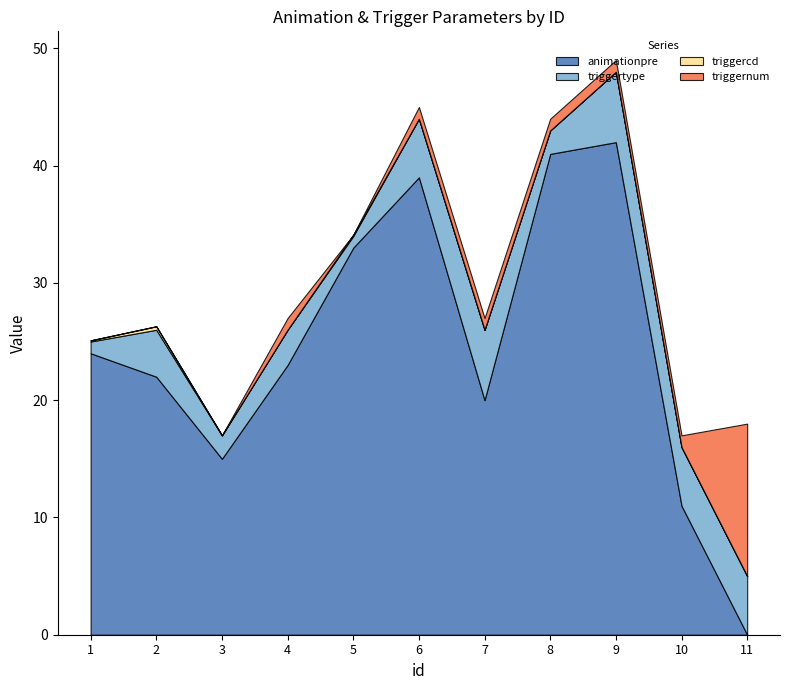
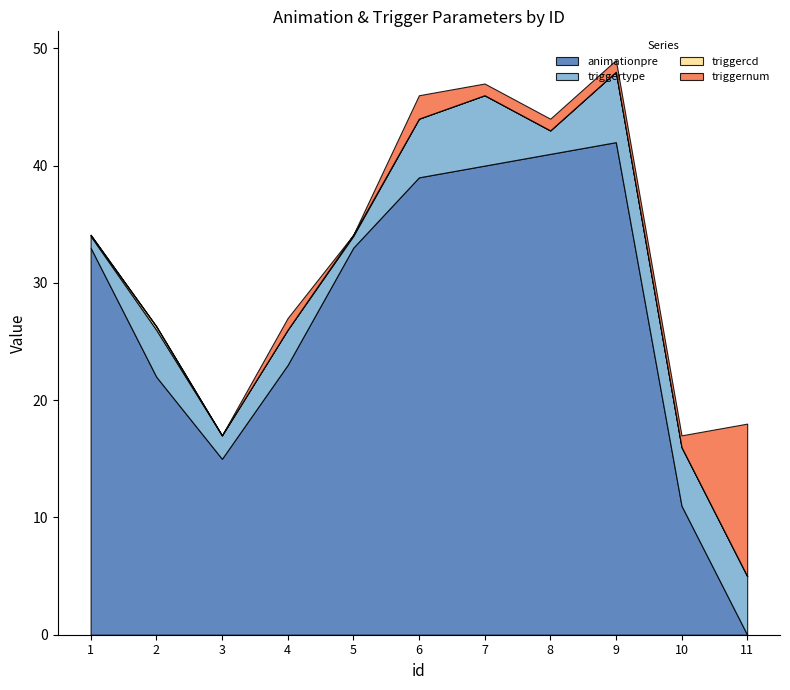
  {
    "animationpre": {
-     "1": 24,
+     "1": 33,
      "2": 22,
      "3": 15,
      "4": 23,
      "5": 33,
      "6": 39,
-     "7": 20,
+     "7": 40,
      "8": 41,
      "9": 42,
      "10": 11,
      "11": 0
    },
    "triggertype": {
      "2": 4
    },
    "triggernum": {
      "4": 1,
-     "6": 1,
+     "6": 2,
      "7": 1,
      "8": 1,
      "9": 1,
      "10": 1,
      "11": 13
    }
  }
